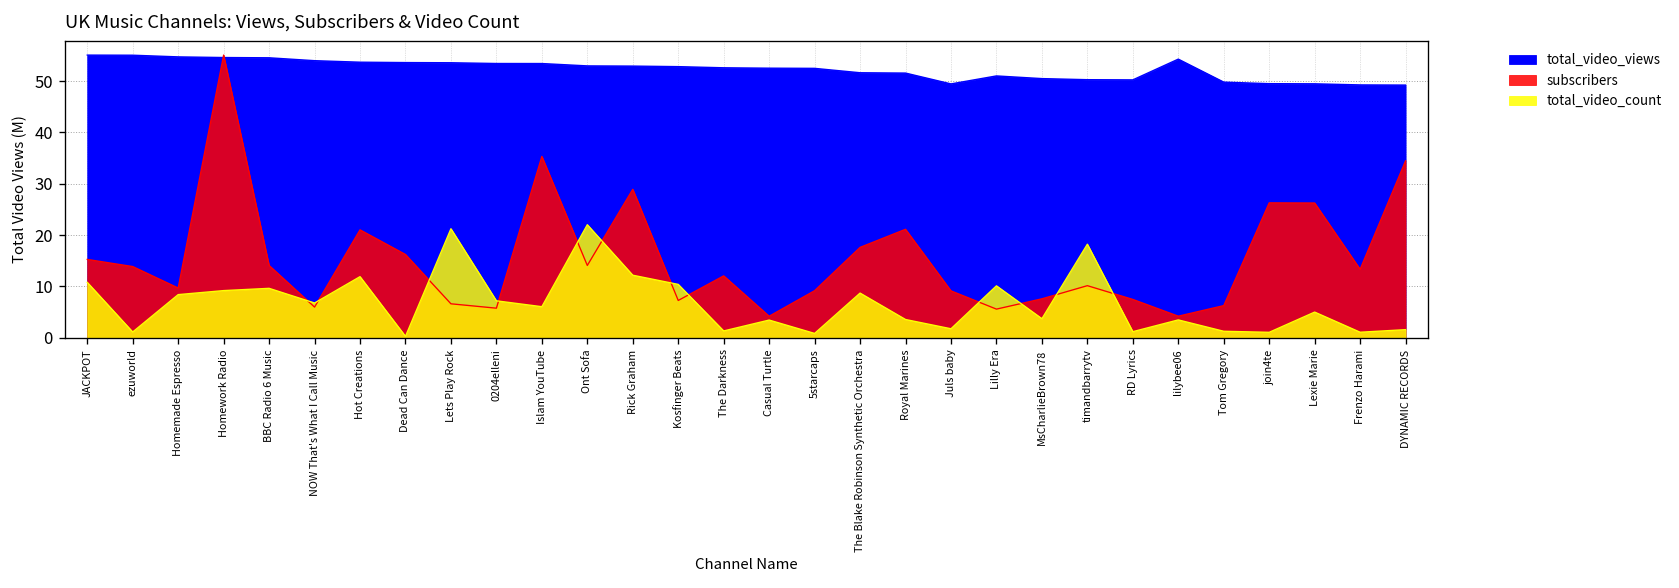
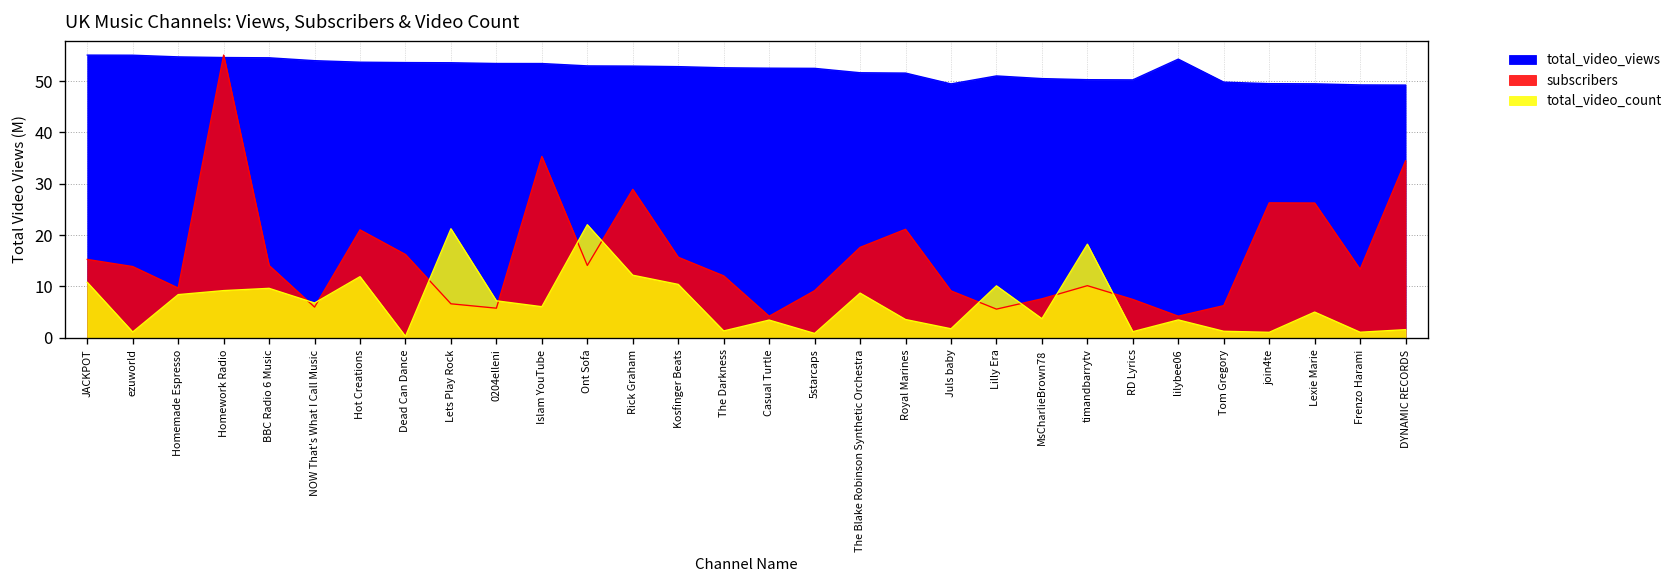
  {
    "total_video_views": {
      "JACKPOT": 55,
      "ezuworld": 55,
      "Homemade Espresso": 55,
      "BBC Radio 6 Music": 55,
      "NOW That's What I Call Music": 54,
      "Hot Creations": 54,
      "Dead Can Dance": 54,
      "Lets Play Rock": 54,
      "0204elleni": 53,
      "Islam YouTube": 53,
      "Ont Sofa": 53,
      "Rick Graham": 53,
      "Kosfinger Beats": 53,
      "The Darkness": 53,
      "Casual Turtle": 53,
      "5starcaps": 52,
      "The Blake Robinson Synthetic Orchestra": 52,
      "Royal Marines": 52,
      "Juls baby": 49,
      "Lilly Era": 51,
      "MsCharlieBrown78": 50,
      "timandbarrytv": 50,
      "RD Lyrics": 50,
      "lilybee06": 54,
      "Tom Gregory": 50,
      "join4te": 50,
      "Lexie Marie": 49,
      "Frenzo Harami": 49,
      "DYNAMIC RECORDS": 49
    },
    "subscribers": {
      "JACKPOT": 15,
      "ezuworld": 14,
      "Homemade Espresso": 10,
      "BBC Radio 6 Music": 14,
      "NOW That's What I Call Music": 6,
      "Hot Creations": 21,
      "Dead Can Dance": 16,
      "Lets Play Rock": 7,
      "0204elleni": 6,
      "Islam YouTube": 35,
      "Ont Sofa": 14,
      "Rick Graham": 29,
-     "Kosfinger Beats": 7,
+     "Kosfinger Beats": 16,
      "The Darkness": 12,
      "Casual Turtle": 4,
      "5starcaps": 9,
      "The Blake Robinson Synthetic Orchestra": 18,
      "Royal Marines": 21,
      "Juls baby": 9,
      "Lilly Era": 6,
      "MsCharlieBrown78": 8,
      "timandbarrytv": 10,
      "RD Lyrics": 7,
      "lilybee06": 4,
      "Tom Gregory": 6,
      "join4te": 26,
      "Lexie Marie": 26,
      "Frenzo Harami": 13,
      "DYNAMIC RECORDS": 34
    },
    "total_video_count": {
      "JACKPOT": 11,
      "ezuworld": 1,
      "Homemade Espresso": 8,
      "Homework Radio": 9,
      "BBC Radio 6 Music": 10,
      "NOW That's What I Call Music": 7,
      "Hot Creations": 12,
      "Dead Can Dance": 0,
      "Lets Play Rock": 21,
      "0204elleni": 7,
      "Islam YouTube": 6,
      "Ont Sofa": 22,
      "Rick Graham": 12,
      "Kosfinger Beats": 10,
      "The Darkness": 1,
      "Casual Turtle": 3,
      "5starcaps": 1,
      "The Blake Robinson Synthetic Orchestra": 9,
      "Royal Marines": 4,
      "Juls baby": 2,
      "Lilly Era": 10,
      "MsCharlieBrown78": 4,
      "timandbarrytv": 18,
      "RD Lyrics": 1,
      "lilybee06": 3,
      "Tom Gregory": 1,
      "join4te": 1,
      "Lexie Marie": 5,
      "Frenzo Harami": 1,
      "DYNAMIC RECORDS": 2
    }
  }
